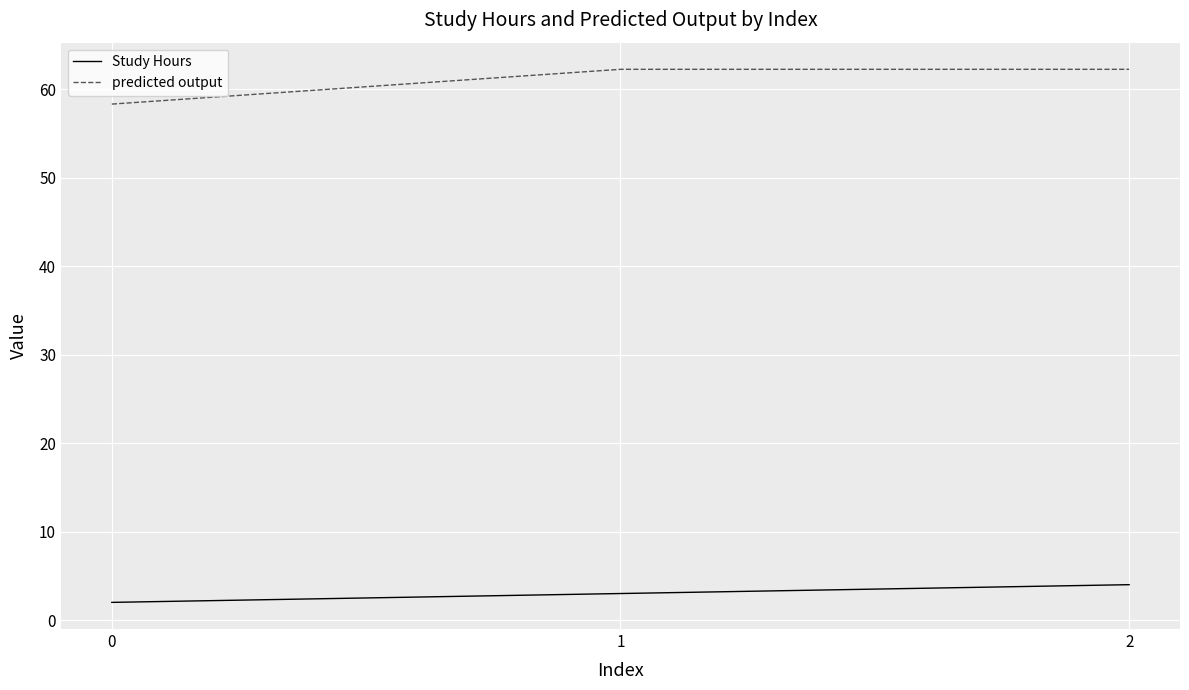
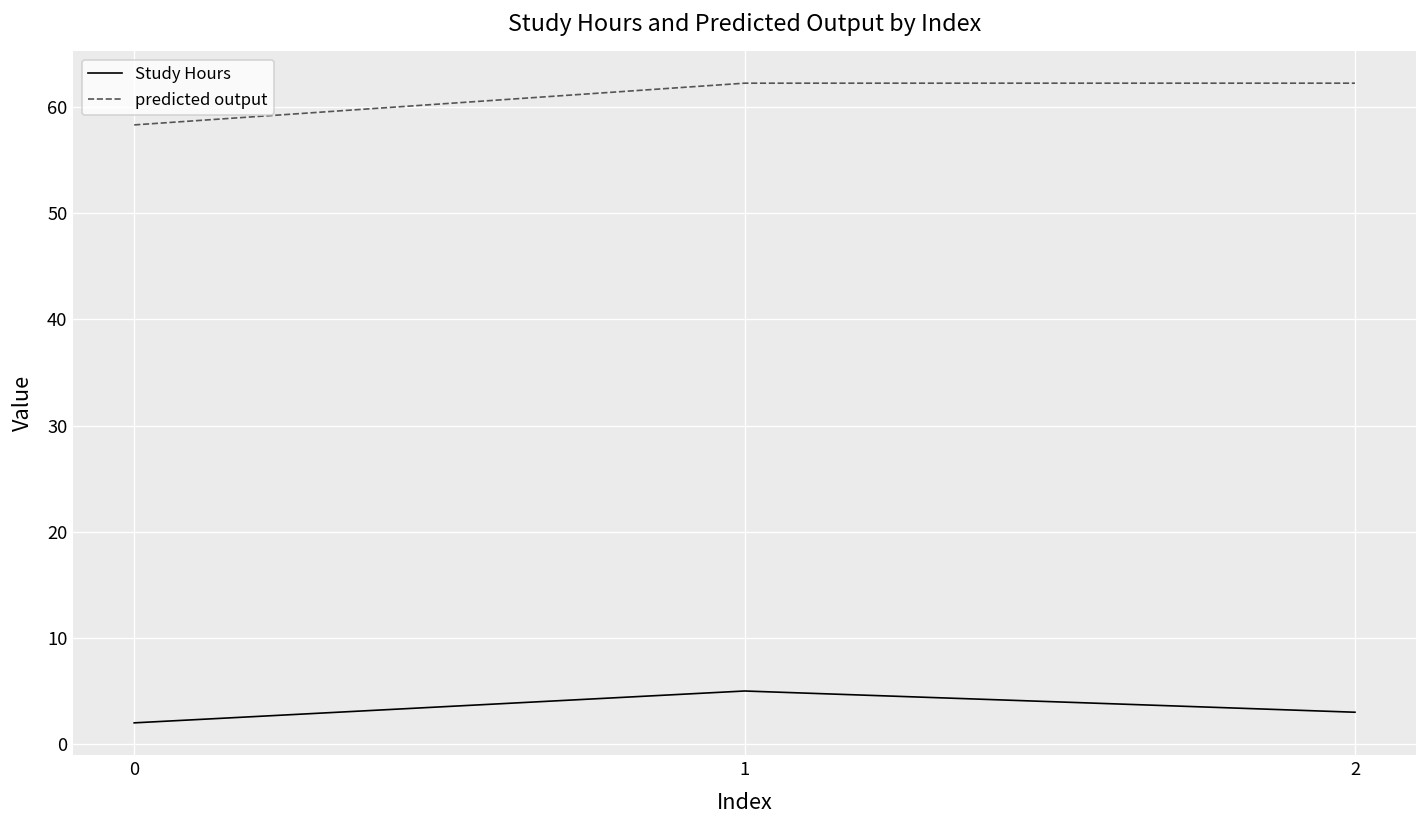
  {
    "Study Hours": {
      "0": 2,
-     "1": 3,
-     "2": 4
+     "1": 5,
+     "2": 3
    },
    "predicted output": {
      "0": 58,
      "1": 62,
      "2": 62
    }
  }
